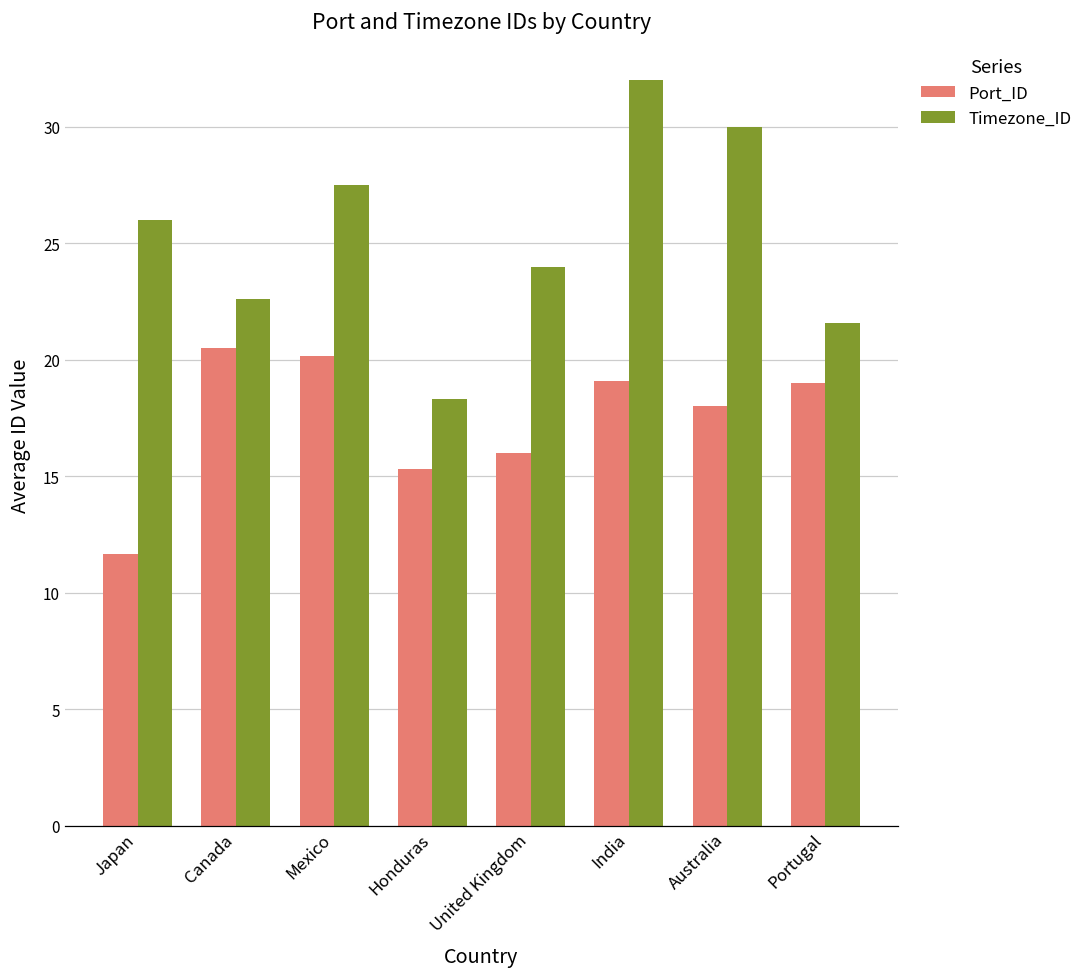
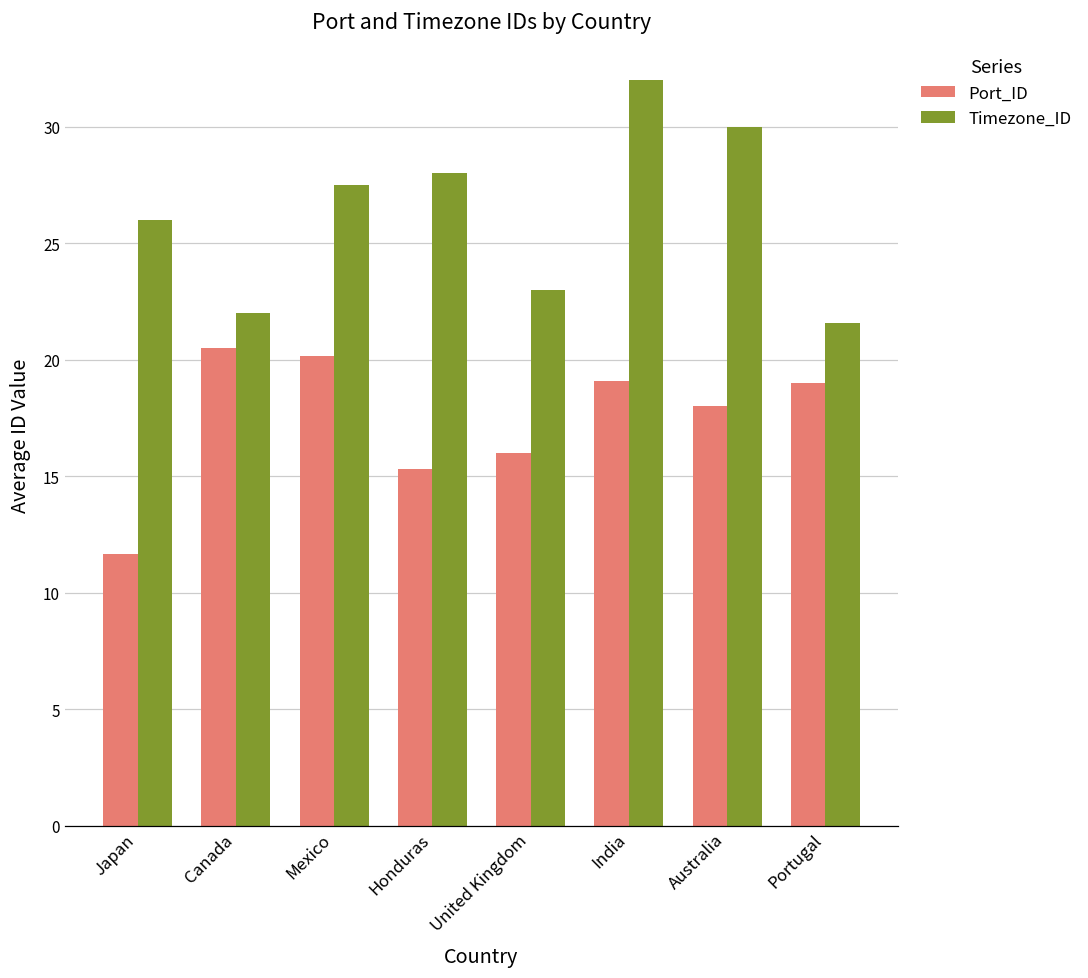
  {
    "Port_ID": {
      "Japan": 11.7,
      "Canada": 20.5,
      "Mexico": 20.2,
      "Honduras": 15.3,
      "United Kingdom": 16.0,
      "India": 19.1,
      "Australia": 18.0,
      "Portugal": 19.0
    },
    "Timezone_ID": {
      "Japan": 26.0,
-     "Canada": 22.6,
+     "Canada": 22.0,
      "Mexico": 27.5,
-     "Honduras": 18.3,
-     "United Kingdom": 24,
+     "Honduras": 28.0,
+     "United Kingdom": 23,
      "India": 32.0,
      "Australia": 30.0,
      "Portugal": 21.6
    }
  }
